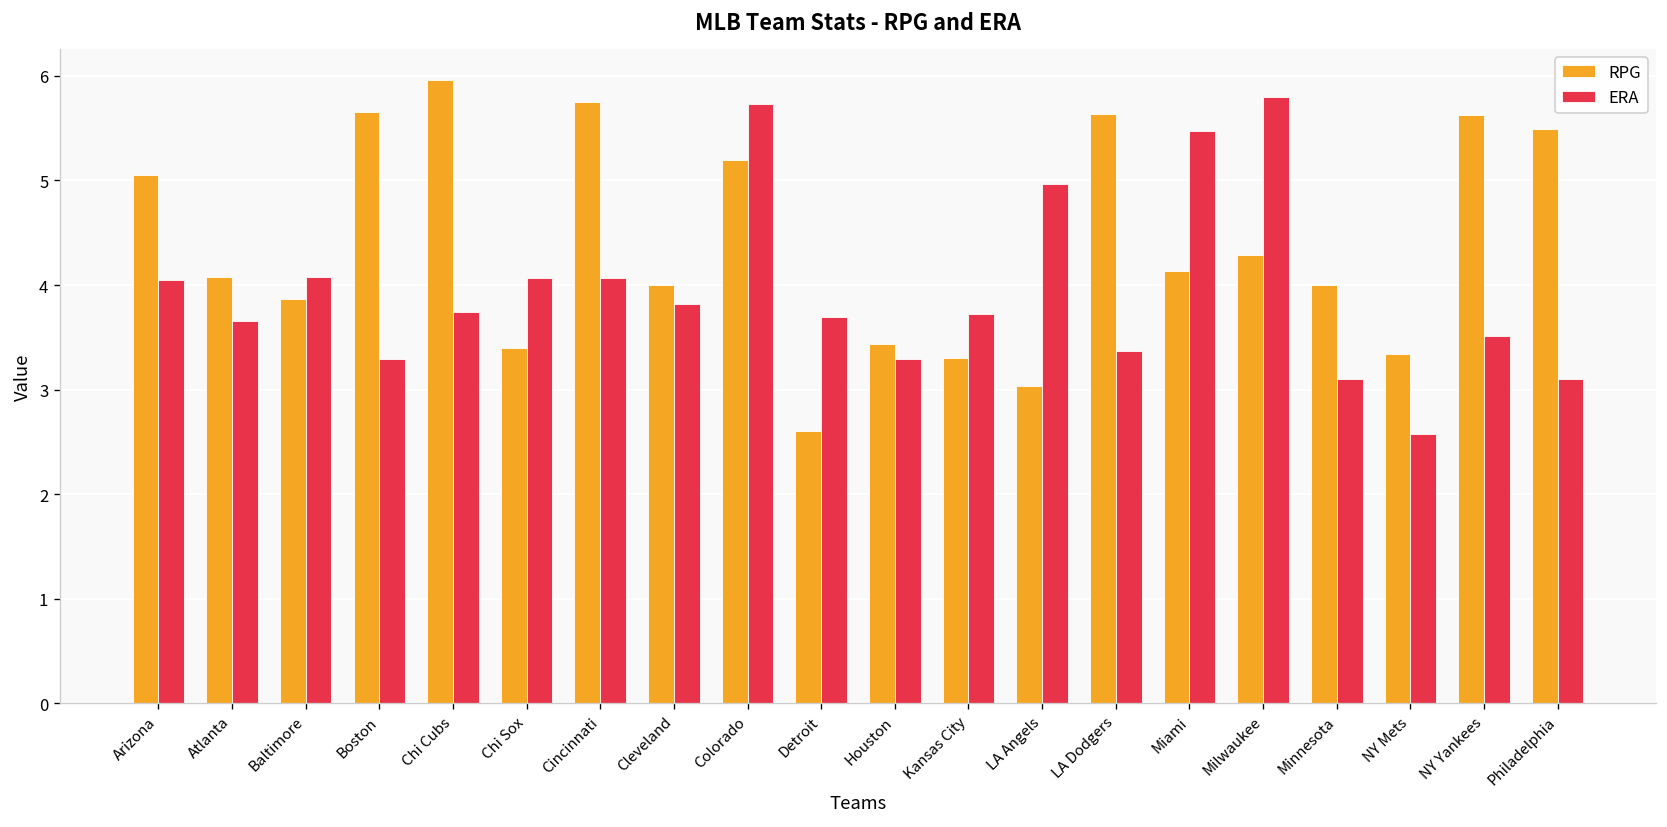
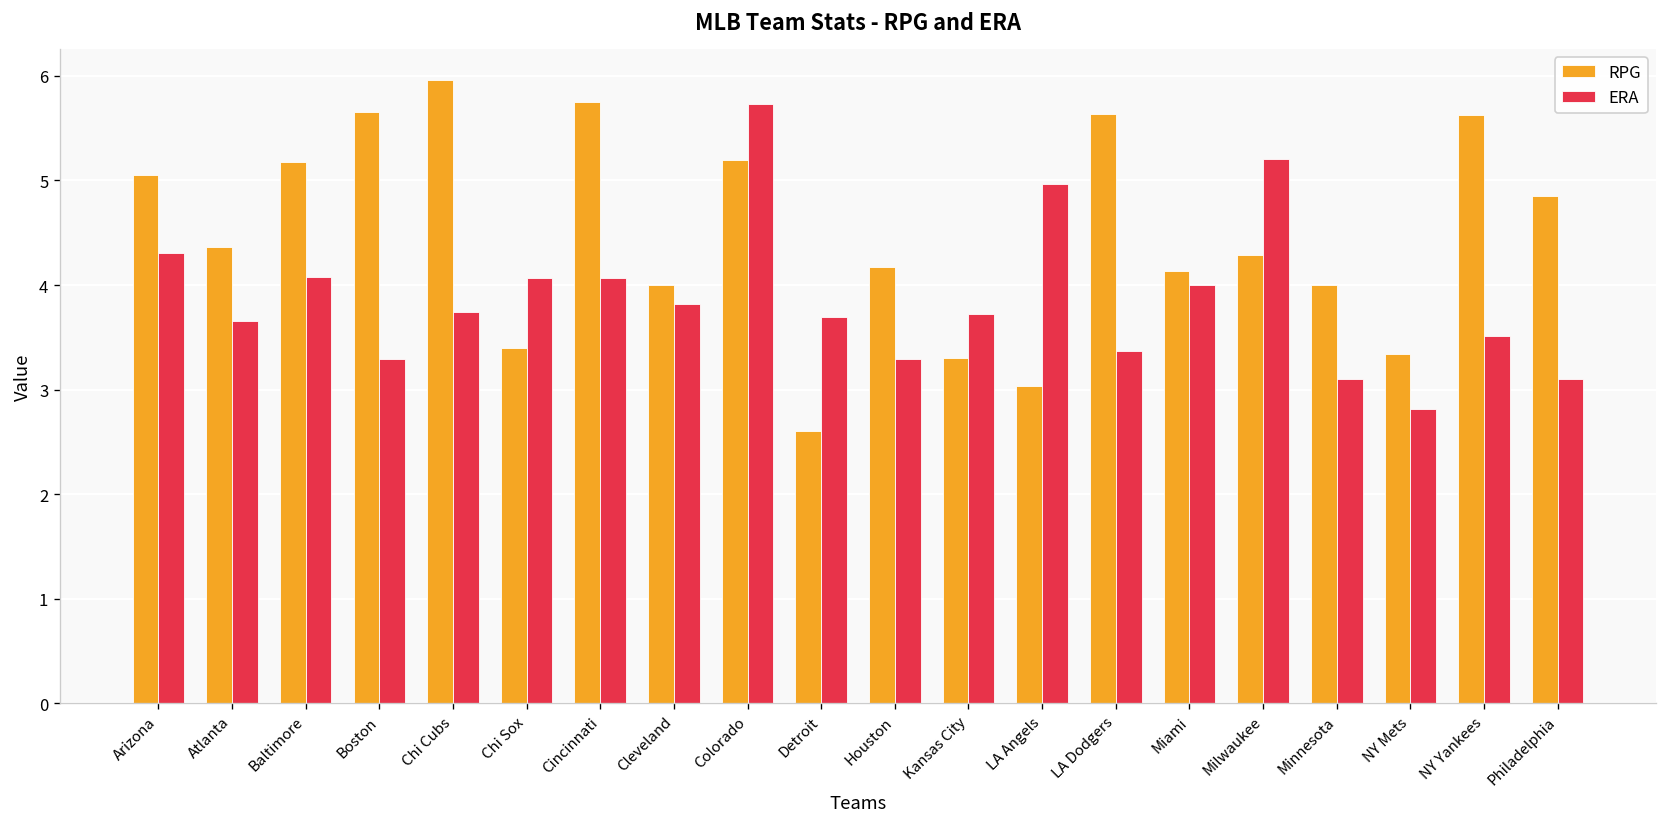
  {
    "RPG": {
      "Arizona": 5.1,
-     "Atlanta": 4.1,
-     "Baltimore": 3.9,
+     "Atlanta": 4.4,
+     "Baltimore": 5.2,
      "Boston": 5.7,
      "Chi Cubs": 6.0,
      "Chi Sox": 3.4,
      "Cincinnati": 5.8,
      "Cleveland": 4.0,
      "Colorado": 5.2,
      "Detroit": 2.6,
-     "Houston": 3.4,
+     "Houston": 4.2,
      "Kansas City": 3.3,
      "LA Angels": 3.0,
      "LA Dodgers": 5.6,
      "Miami": 4.1,
      "Milwaukee": 4.3,
      "Minnesota": 4.0,
      "NY Mets": 3.3,
      "NY Yankees": 5.6,
-     "Philadelphia": 5.5
+     "Philadelphia": 4.9
    },
    "ERA": {
-     "Arizona": 4.1,
+     "Arizona": 4.3,
      "Atlanta": 3.7,
      "Baltimore": 4.1,
      "Boston": 3.3,
      "Chi Cubs": 3.7,
      "Chi Sox": 4.1,
      "Cincinnati": 4.1,
      "Cleveland": 3.8,
      "Colorado": 5.7,
      "Detroit": 3.7,
      "Houston": 3.3,
      "Kansas City": 3.7,
      "LA Angels": 5.0,
      "LA Dodgers": 3.4,
-     "Miami": 5.5,
-     "Milwaukee": 5.8,
+     "Miami": 4.0,
+     "Milwaukee": 5.2,
      "Minnesota": 3.1,
-     "NY Mets": 2.6,
+     "NY Mets": 2.8,
      "NY Yankees": 3.5,
      "Philadelphia": 3.1
    }
  }
